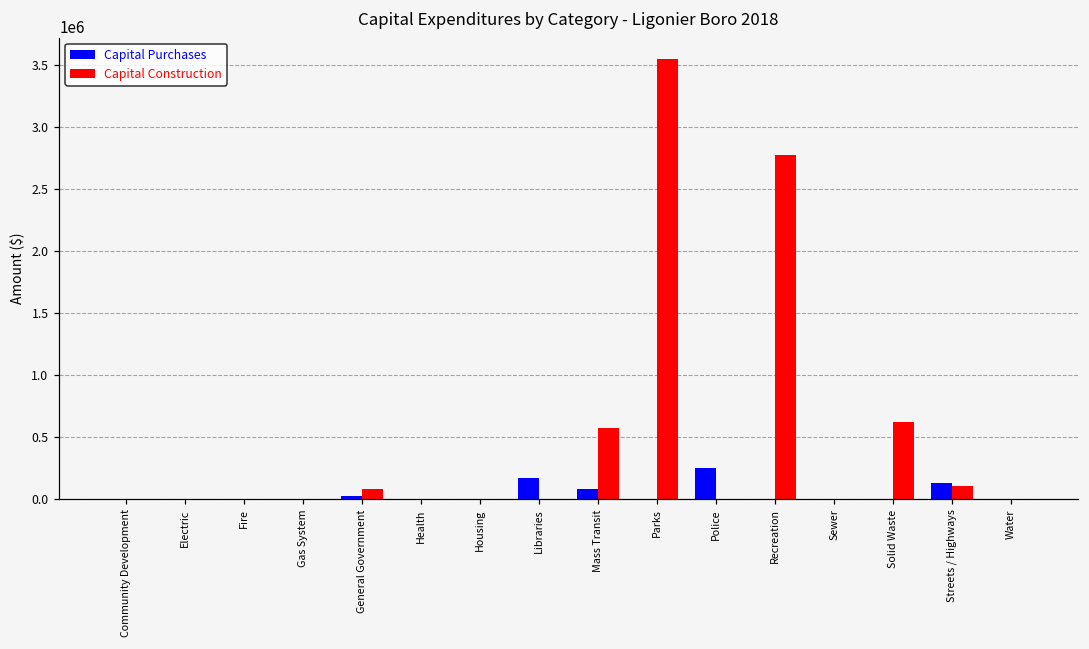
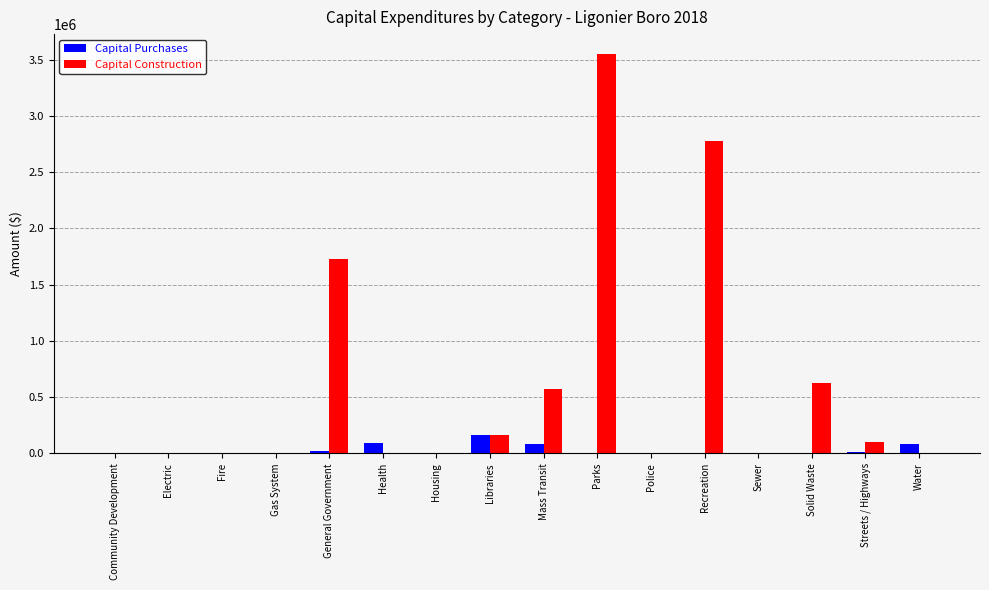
  {
    "Capital Purchases": {
      "Community Development": 0,
      "Electric": 0,
      "Fire": 0,
      "Gas System": 0,
-     "Health": 0,
+     "Health": 100000,
      "Housing": 0,
      "Libraries": 160000,
      "Mass Transit": 80000,
      "Parks": 0,
-     "Police": 250000,
+     "Police": 10000,
      "Recreation": 0,
      "Sewer": 0,
      "Solid Waste": 0,
-     "Streets / Highways": 130000,
-     "Water": 0
+     "Streets / Highways": 10000,
+     "Water": 90000
    },
    "Capital Construction": {
      "Community Development": 0,
      "Electric": 0,
      "Fire": 0,
      "Gas System": 0,
-     "General Government": 80000,
+     "General Government": 1730000,
      "Health": 0,
      "Housing": 0,
-     "Libraries": 0,
+     "Libraries": 170000,
      "Mass Transit": 570000,
      "Parks": 3550000,
      "Police": 0,
      "Recreation": 2780000,
      "Sewer": 0,
      "Solid Waste": 620000,
      "Streets / Highways": 100000,
      "Water": 0
    }
  }
